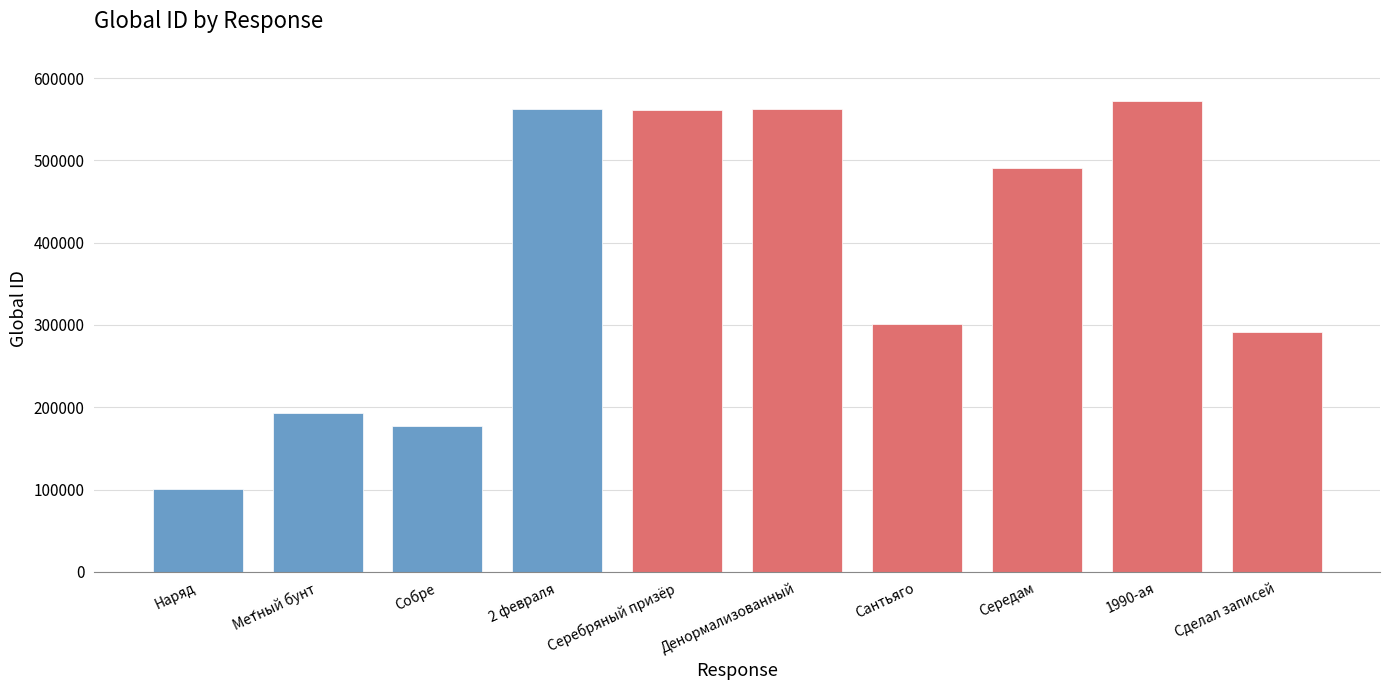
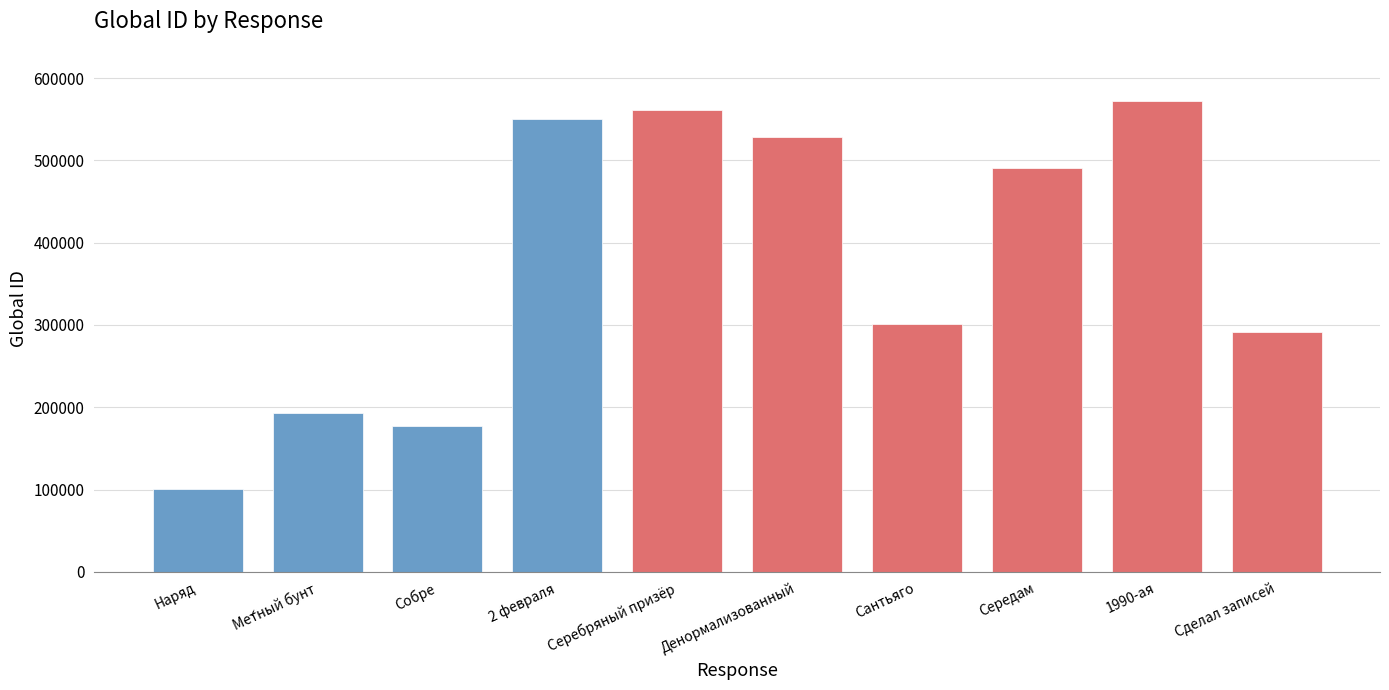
  {
    "Наряд": 100000,
    "Ме́тный бунт": 190000,
    "Собре": 180000,
-   "2 февраля": 560000,
+   "2 февраля": 550000,
    "Серебряный призёр": 560000,
-   "Денормализованный": 560000,
+   "Денормализованный": 530000,
    "Сантьяго": 300000,
    "Середам": 490000,
    "1990-ая": 570000,
    "Сделал записей": 290000
  }
